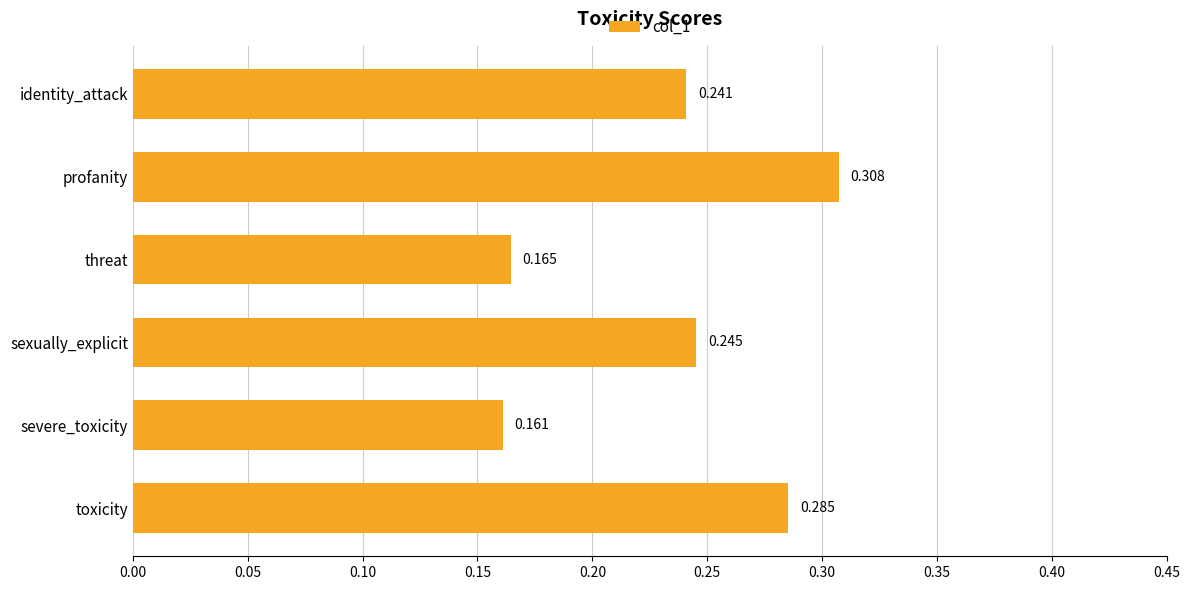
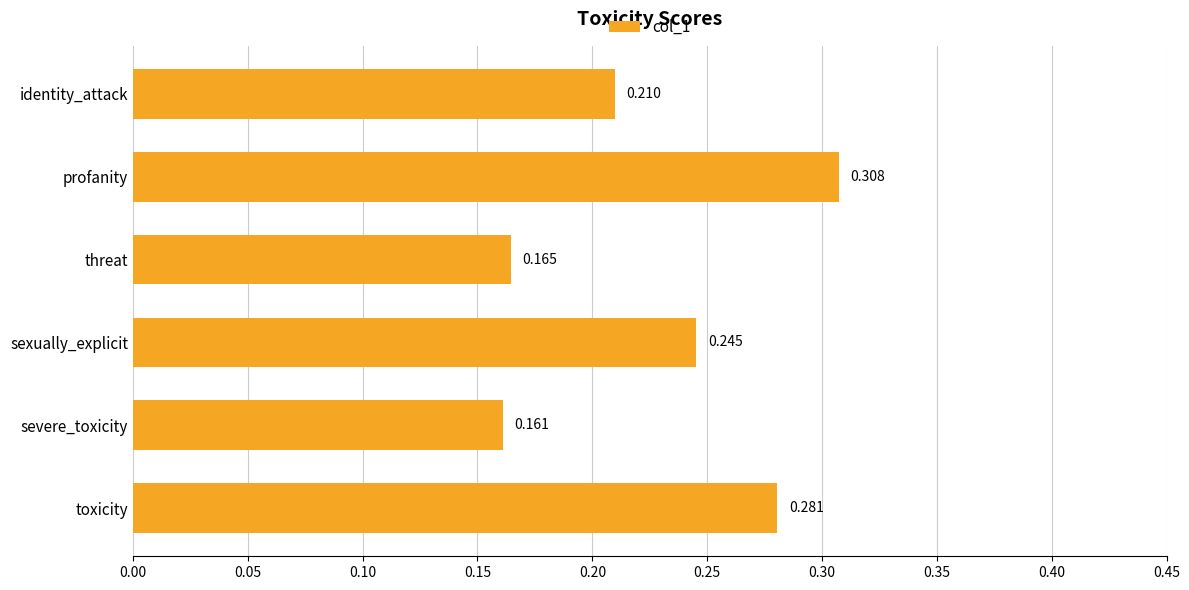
  {
-   "identity_attack": 0.241,
+   "identity_attack": 0.210,
    "profanity": 0.308,
    "threat": 0.165,
    "sexually_explicit": 0.245,
    "severe_toxicity": 0.161,
-   "toxicity": 0.285
+   "toxicity": 0.281
  }
